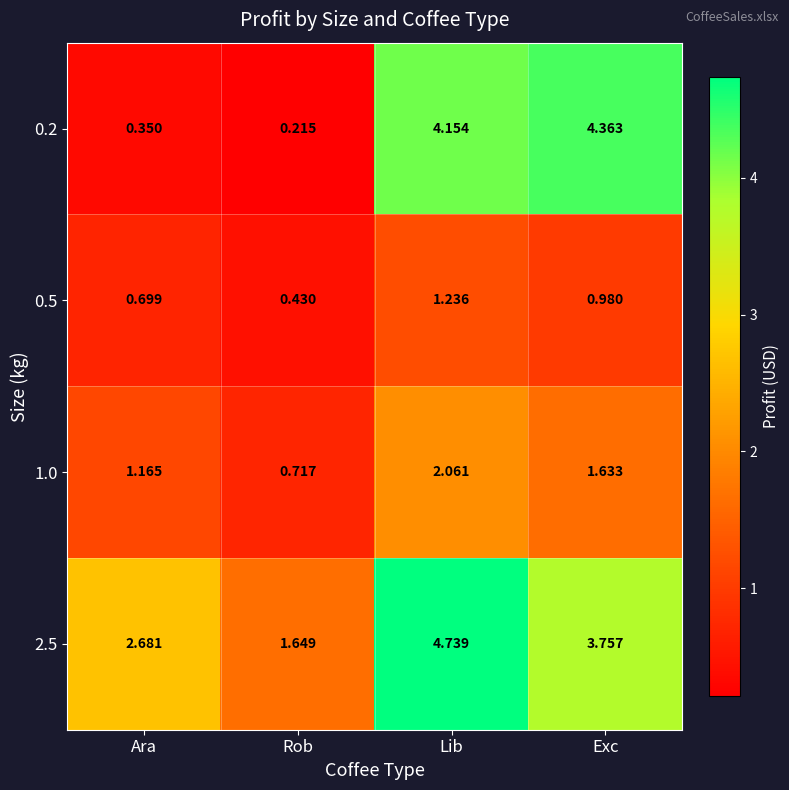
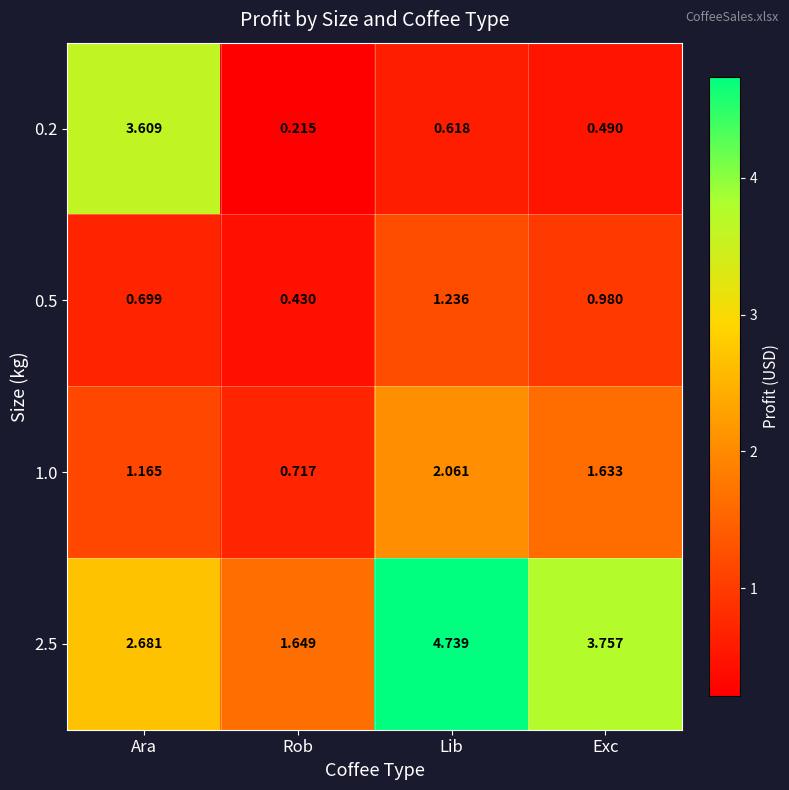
  {
    "0.2": {
-     "Ara": 0.350,
+     "Ara": 3.609,
      "Rob": 0.215,
-     "Lib": 4.154,
-     "Exc": 4.363
+     "Lib": 0.618,
+     "Exc": 0.490
    },
    "0.5": {
      "Ara": 0.699,
      "Rob": 0.430,
      "Lib": 1.236,
      "Exc": 0.980
    },
    "1.0": {
      "Ara": 1.165,
      "Rob": 0.717,
      "Lib": 2.061,
      "Exc": 1.633
    },
    "2.5": {
      "Ara": 2.681,
      "Rob": 1.649,
      "Lib": 4.739,
      "Exc": 3.757
    }
  }
